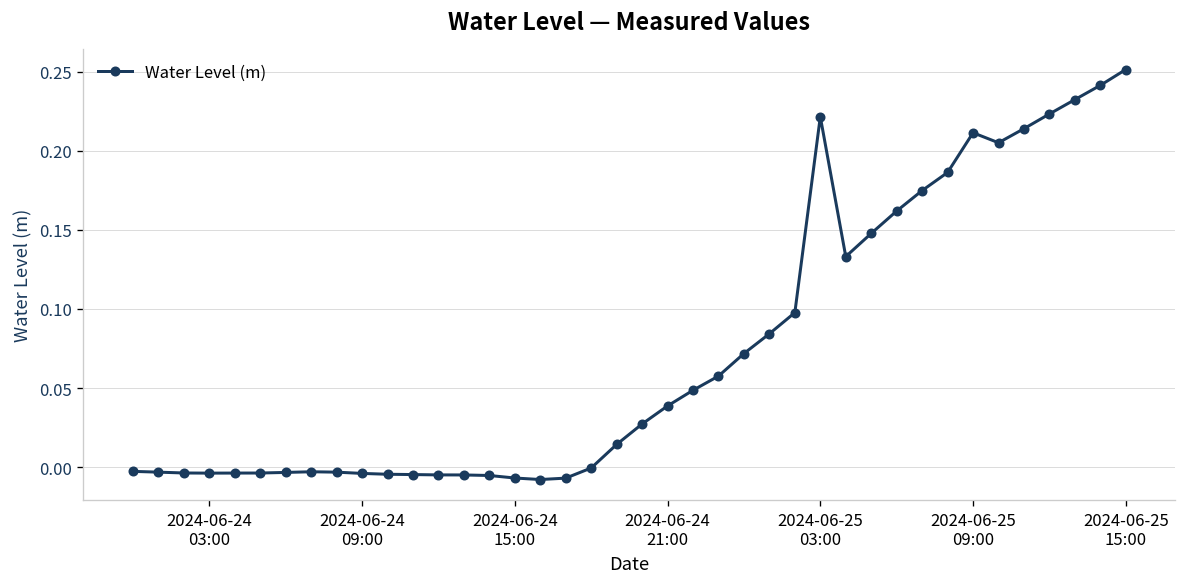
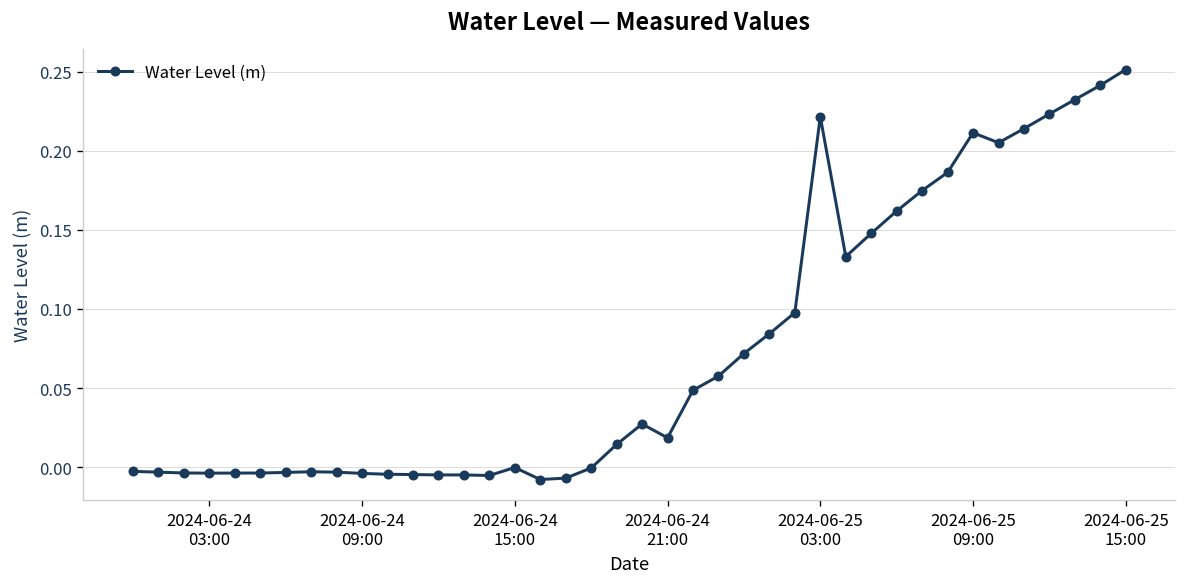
  {
    "2024-06-24 03:00": -0.004,
    "2024-06-24 09:00": -0.004,
-   "2024-06-24 15:00": -0.007,
-   "2024-06-24 21:00": 0.039,
+   "2024-06-24 15:00": 0.000,
+   "2024-06-24 21:00": 0.019,
    "2024-06-25 03:00": 0.221,
    "2024-06-25 09:00": 0.211,
    "2024-06-25 15:00": 0.251
  }
